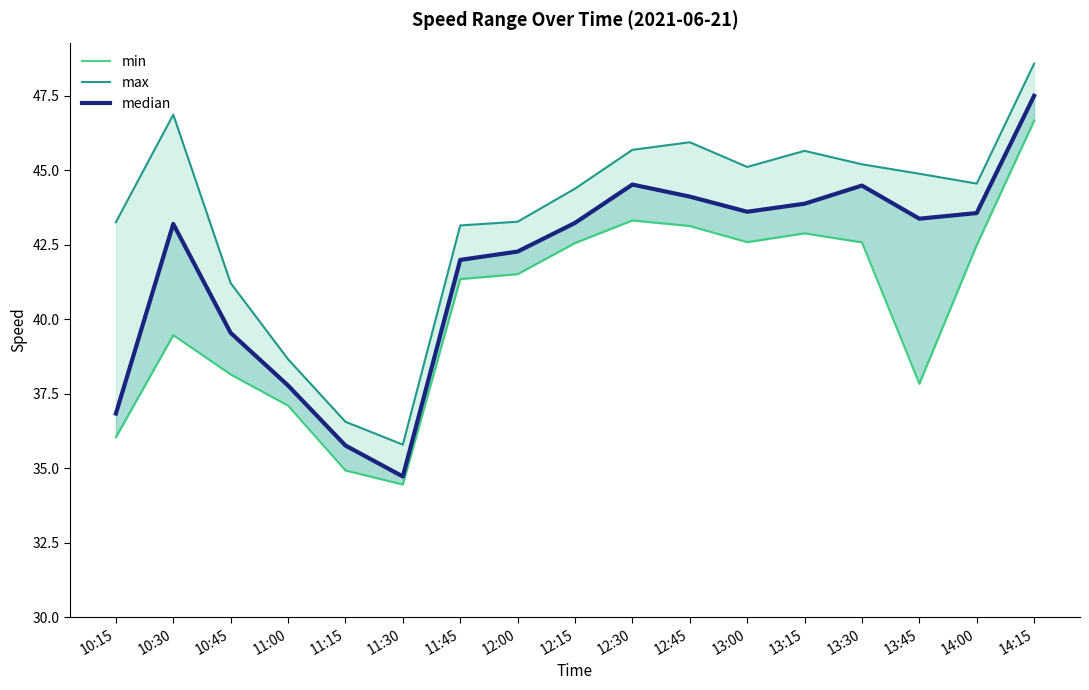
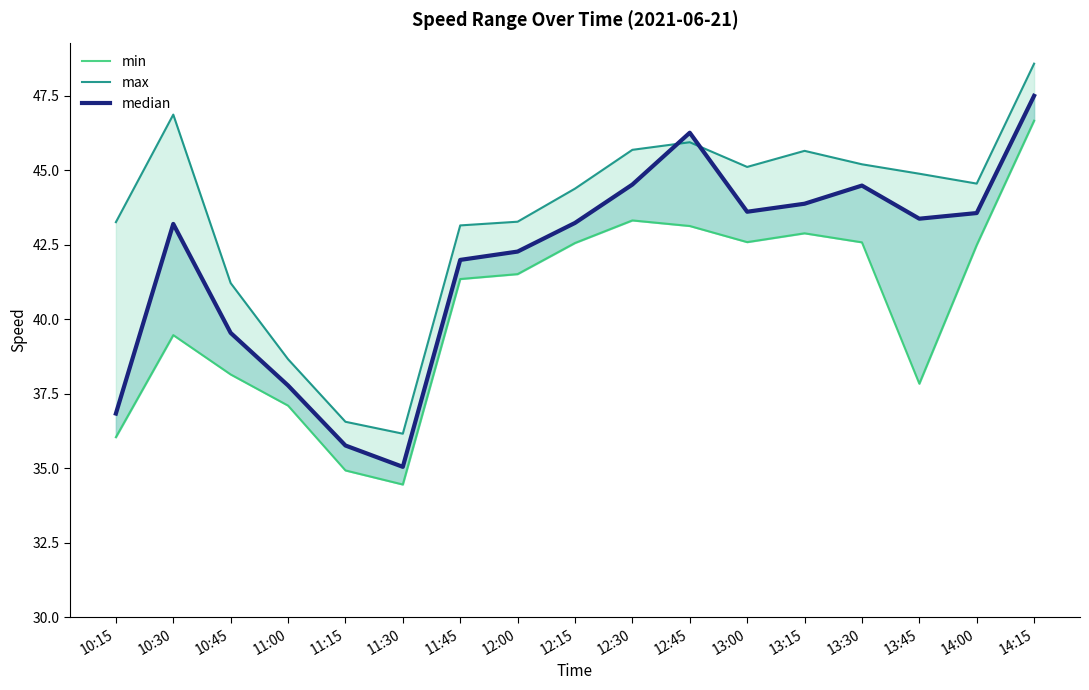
  {
    "min": {
      "10:15": 36.0,
      "10:30": 39.5,
      "10:45": 38.2,
      "11:00": 37.1,
      "11:15": 34.9,
      "11:30": 34.5,
      "11:45": 41.4,
      "12:00": 41.5,
      "12:15": 42.6,
      "12:30": 43.3,
      "12:45": 43.1,
      "13:00": 42.6,
      "13:15": 42.9,
      "13:30": 42.6,
      "13:45": 37.8,
      "14:00": 42.5,
      "14:15": 46.7
    },
    "max": {
      "10:15": 43.3,
      "10:30": 46.9,
      "10:45": 41.2,
      "11:00": 38.7,
      "11:15": 36.6,
-     "11:30": 35.8,
+     "11:30": 36.2,
      "11:45": 43.2,
      "12:00": 43.3,
      "12:15": 44.4,
      "12:30": 45.7,
      "12:45": 45.9,
      "13:00": 45.1,
      "13:15": 45.7,
      "13:30": 45.2,
      "13:45": 44.9,
      "14:00": 44.6,
      "14:15": 48.6
    },
    "median": {
      "10:15": 36.8,
      "10:30": 43.2,
      "10:45": 39.5,
      "11:00": 37.8,
      "11:15": 35.8,
-     "11:30": 34.7,
+     "11:30": 35.1,
      "11:45": 42.0,
      "12:00": 42.3,
      "12:15": 43.2,
      "12:30": 44.5,
-     "12:45": 44.1,
+     "12:45": 46.3,
      "13:00": 43.6,
      "13:15": 43.9,
      "13:30": 44.5,
      "13:45": 43.4,
      "14:00": 43.6,
      "14:15": 47.5
    }
  }
